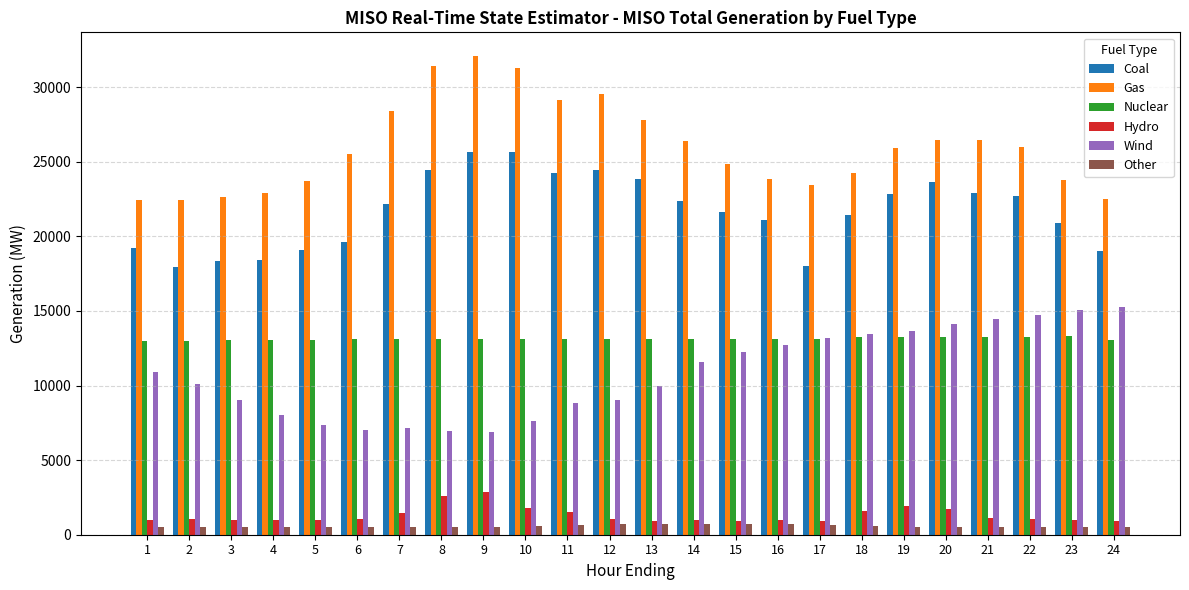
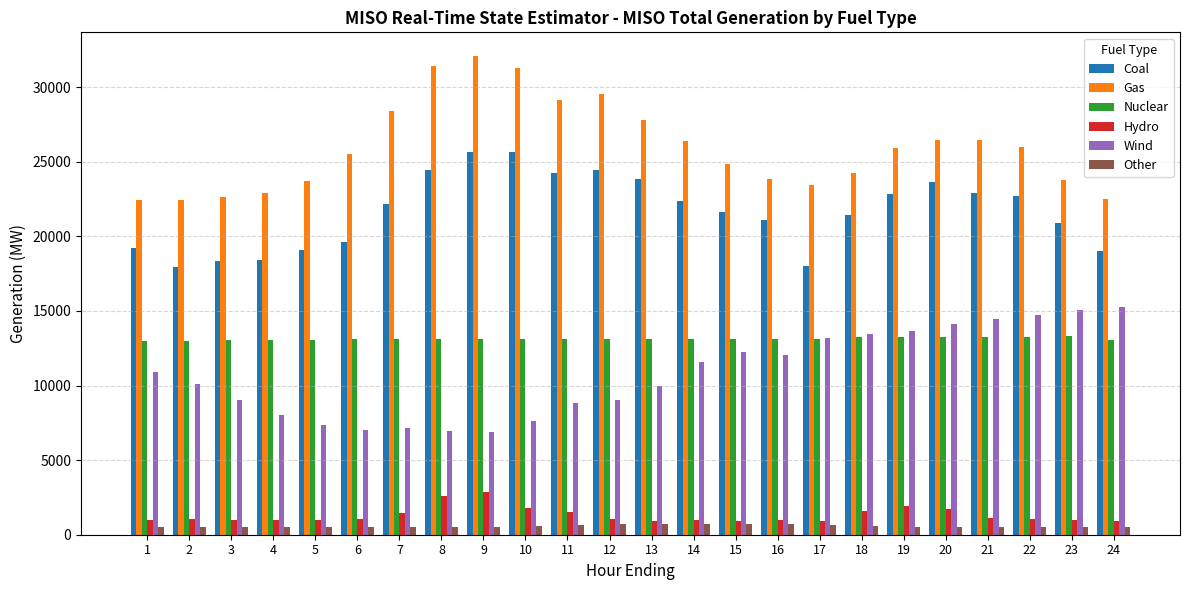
  {
    "Coal": {
      "1": 19200,
      "2": 18000,
      "3": 18400,
      "4": 18400,
      "5": 19100,
      "6": 19600,
      "7": 22100,
      "8": 24400,
      "9": 25700,
      "10": 25700,
      "11": 24300,
      "12": 24500,
      "13": 23900,
      "14": 22300,
      "15": 21600,
      "16": 21100,
      "17": 18000,
      "18": 21400,
      "19": 22900,
      "20": 23600,
      "21": 22900,
      "22": 22700,
      "23": 20900,
      "24": 19000
    },
    "Gas": {
      "1": 22400,
      "2": 22500,
      "3": 22600,
      "4": 22900,
      "5": 23700,
      "6": 25500,
      "7": 28400,
      "8": 31400,
      "9": 32100,
      "10": 31300,
      "11": 29100,
      "12": 29500,
      "13": 27800,
      "14": 26400,
      "15": 24800,
      "16": 23800,
      "17": 23400,
      "18": 24300,
      "19": 25900,
      "20": 26400,
      "21": 26500,
      "22": 26000,
      "23": 23800,
      "24": 22500
    },
    "Nuclear": {
      "1": 13000,
      "2": 13000,
      "3": 13000,
      "4": 13000,
      "5": 13100,
      "6": 13100,
      "7": 13100,
      "8": 13100,
      "9": 13100,
      "10": 13100,
      "11": 13100,
      "12": 13100,
      "13": 13100,
      "14": 13100,
      "15": 13100,
      "16": 13100,
      "17": 13100,
      "18": 13200,
      "19": 13300,
      "20": 13300,
      "21": 13300,
      "22": 13300,
      "23": 13300,
      "24": 13100
    },
    "Hydro": {
      "1": 1000,
      "2": 1000,
      "3": 1000,
      "4": 1000,
      "5": 1000,
      "6": 1000,
      "7": 1500,
      "8": 2600,
      "9": 2900,
      "10": 1800,
      "11": 1500,
      "12": 1100,
      "13": 900,
      "14": 1000,
      "15": 900,
      "16": 1000,
      "17": 900,
      "18": 1600,
      "19": 1900,
      "20": 1700,
      "21": 1100,
      "22": 1000,
      "23": 1000,
      "24": 900
    },
    "Wind": {
      "1": 10900,
      "2": 10100,
      "3": 9000,
      "4": 8000,
      "5": 7300,
      "6": 7000,
      "7": 7200,
      "8": 7000,
      "9": 6900,
      "10": 7600,
      "11": 8800,
      "12": 9100,
      "13": 9900,
      "14": 11600,
      "15": 12300,
-     "16": 12700,
+     "16": 12000,
      "17": 13200,
      "18": 13400,
      "19": 13700,
      "20": 14100,
      "21": 14500,
      "22": 14700,
      "23": 15100,
      "24": 15200
    },
    "Other": {
      "1": 500,
      "2": 500,
      "3": 500,
      "4": 500,
      "5": 500,
      "6": 500,
      "7": 500,
      "8": 500,
      "9": 500,
      "10": 600,
      "11": 700,
      "12": 700,
      "13": 700,
      "14": 700,
      "15": 700,
      "16": 700,
      "17": 600,
      "18": 600,
      "19": 500,
      "20": 500,
      "21": 500,
      "22": 500,
      "23": 500,
      "24": 500
    }
  }
